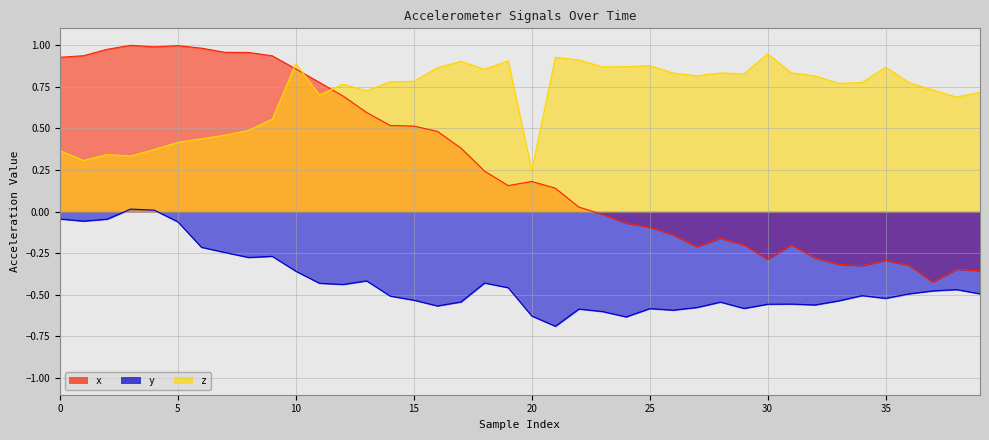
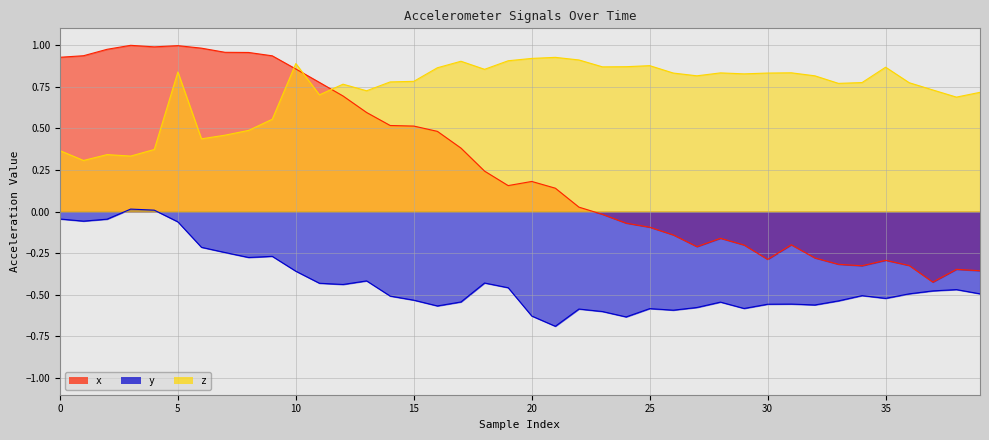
  {
    "z": {
      "0": 0.37,
-     "5": 0.42,
+     "5": 0.84,
      "10": 0.89,
      "15": 0.78,
-     "20": 0.25,
+     "20": 0.92,
      "25": 0.88,
-     "30": 0.95,
+     "30": 0.83,
      "35": 0.87
    }
  }
